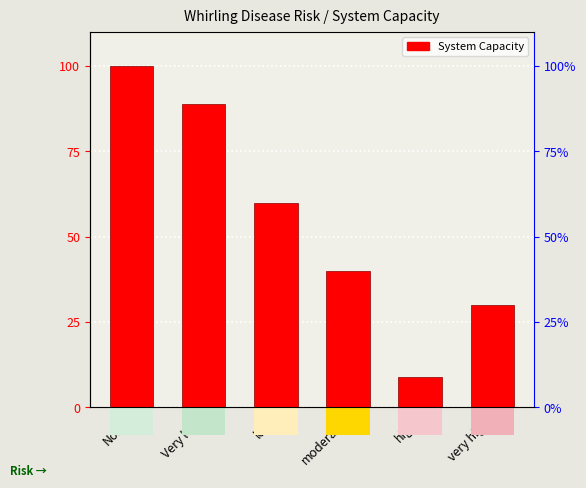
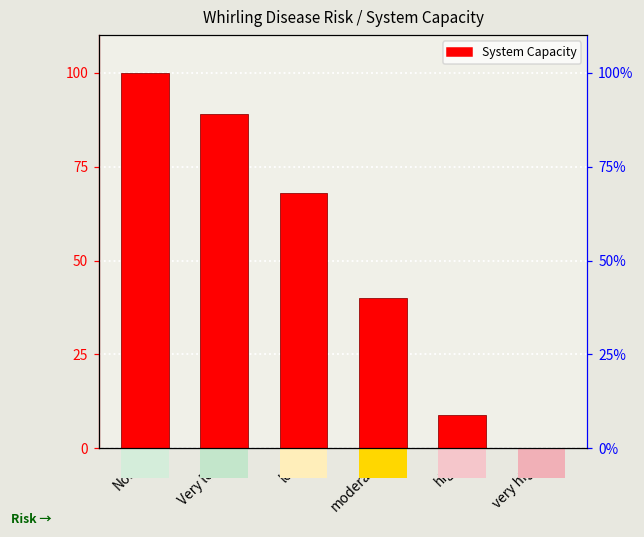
  {
    "System Capacity": {
      "None": 100,
      "Very low": 89,
-     "low": 60,
+     "low": 68,
      "moderate": 40,
      "high": 9,
-     "very high": 30
+     "very high": 0
    }
  }
